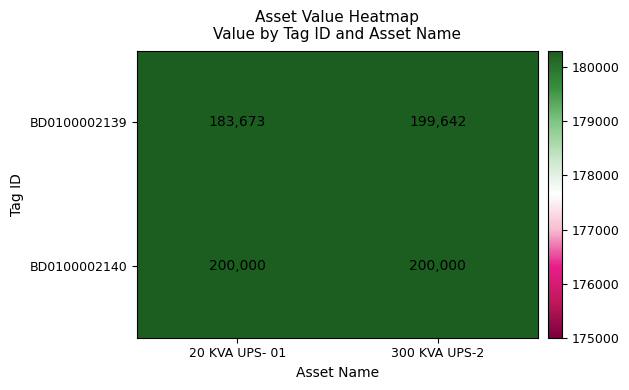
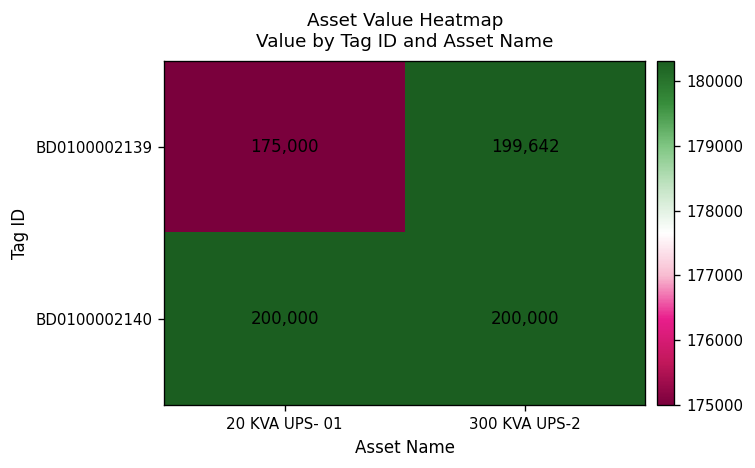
  {
    "BD0100002139": {
-     "20 KVA UPS- 01": "183,673",
+     "20 KVA UPS- 01": "175,000",
      "300 KVA UPS-2": "199,642"
    },
    "BD0100002140": {
      "20 KVA UPS- 01": "200,000",
      "300 KVA UPS-2": "200,000"
    }
  }
